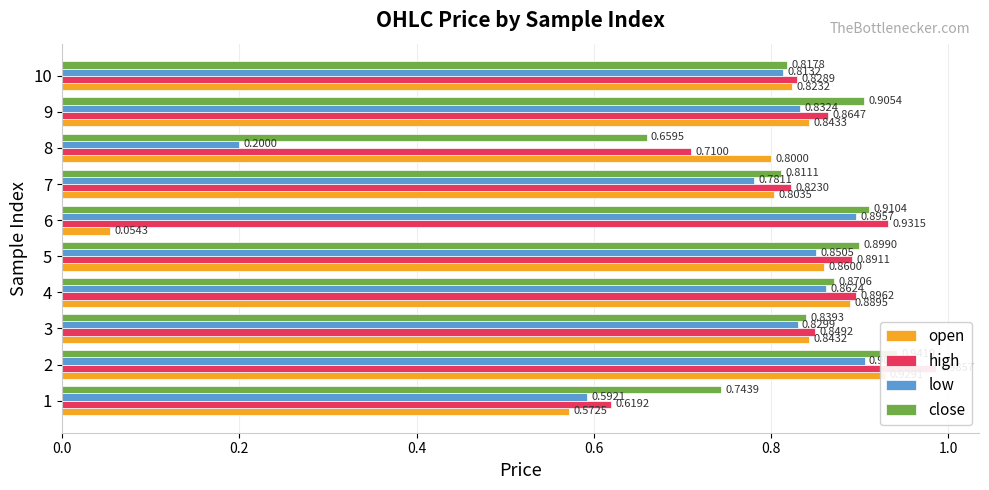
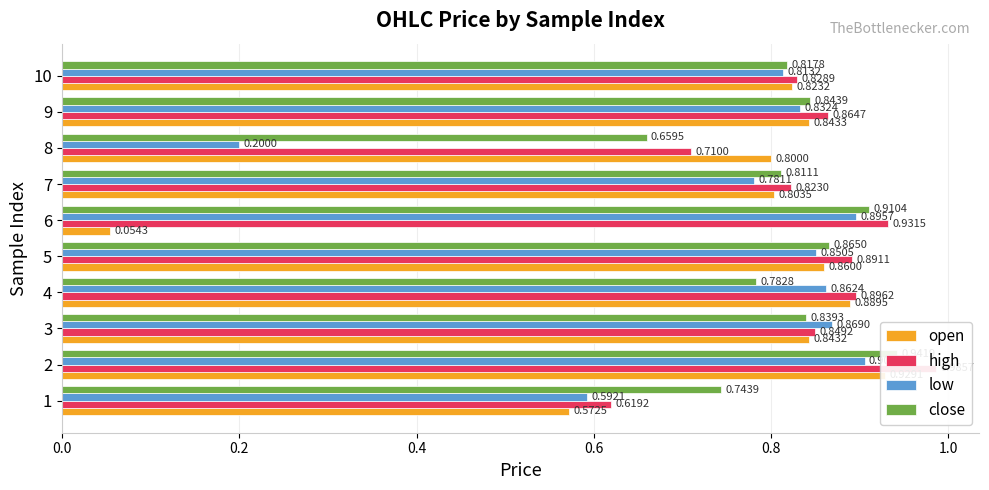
  {
    "open": {
      "9": 0.8433,
      "8": 0.8000,
      "7": 0.8035,
      "6": 0.0543,
      "5": 0.8600,
      "1": 0.5725
    },
    "high": {
      "9": 0.8647,
      "8": 0.7100,
      "7": 0.8230,
      "6": 0.9315,
      "5": 0.8911,
      "1": 0.6192
    },
    "low": {
      "9": 0.8324,
      "8": 0.2000,
      "7": 0.7811,
      "5": 0.8505,
-     "3": 0.8299,
+     "3": 0.8690,
      "1": 0.5921
    },
    "close": {
-     "9": 0.9054,
+     "9": 0.8439,
      "8": 0.6595,
      "7": 0.8111,
-     "5": 0.8990,
-     "4": 0.8706,
+     "5": 0.8650,
+     "4": 0.7828,
      "1": 0.7439
    }
  }
